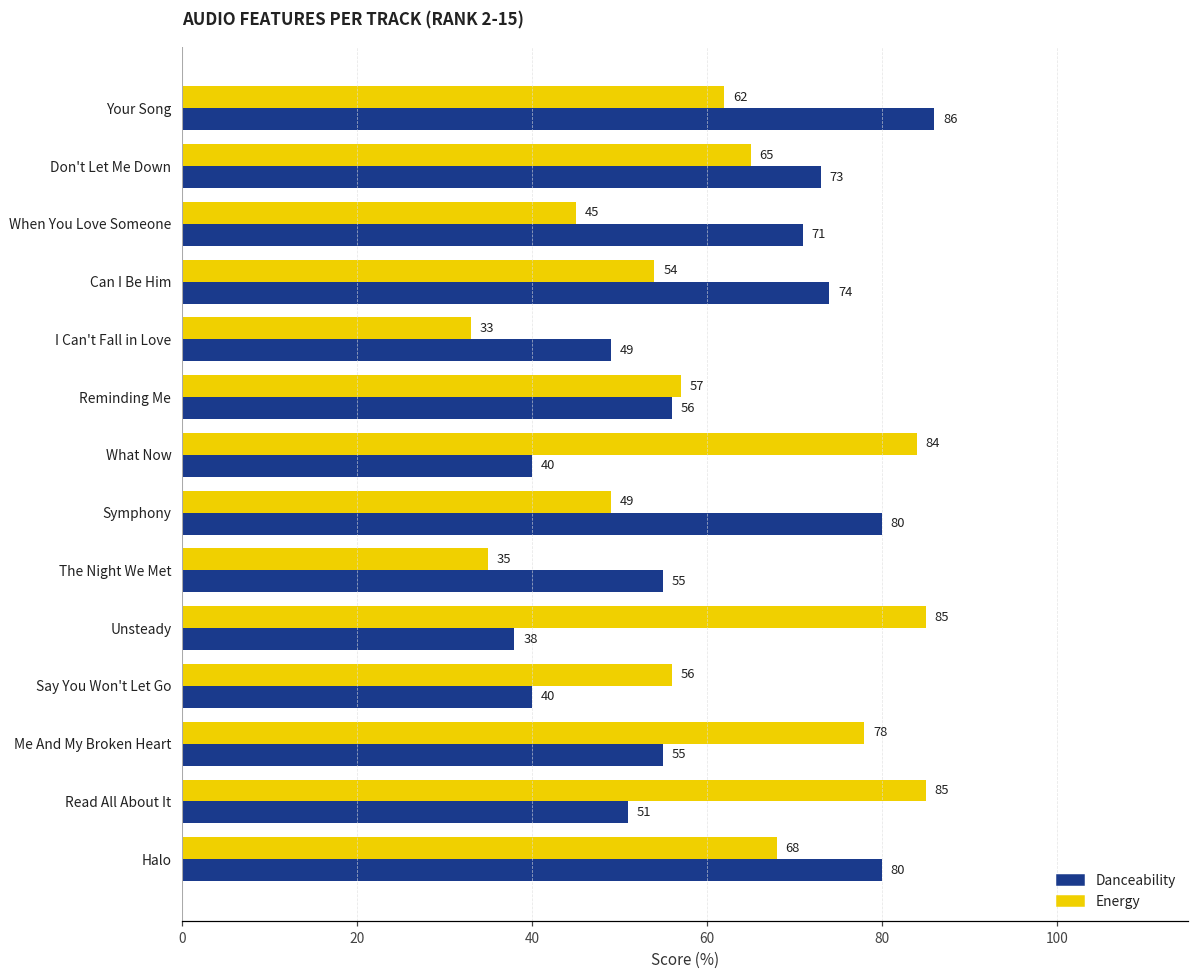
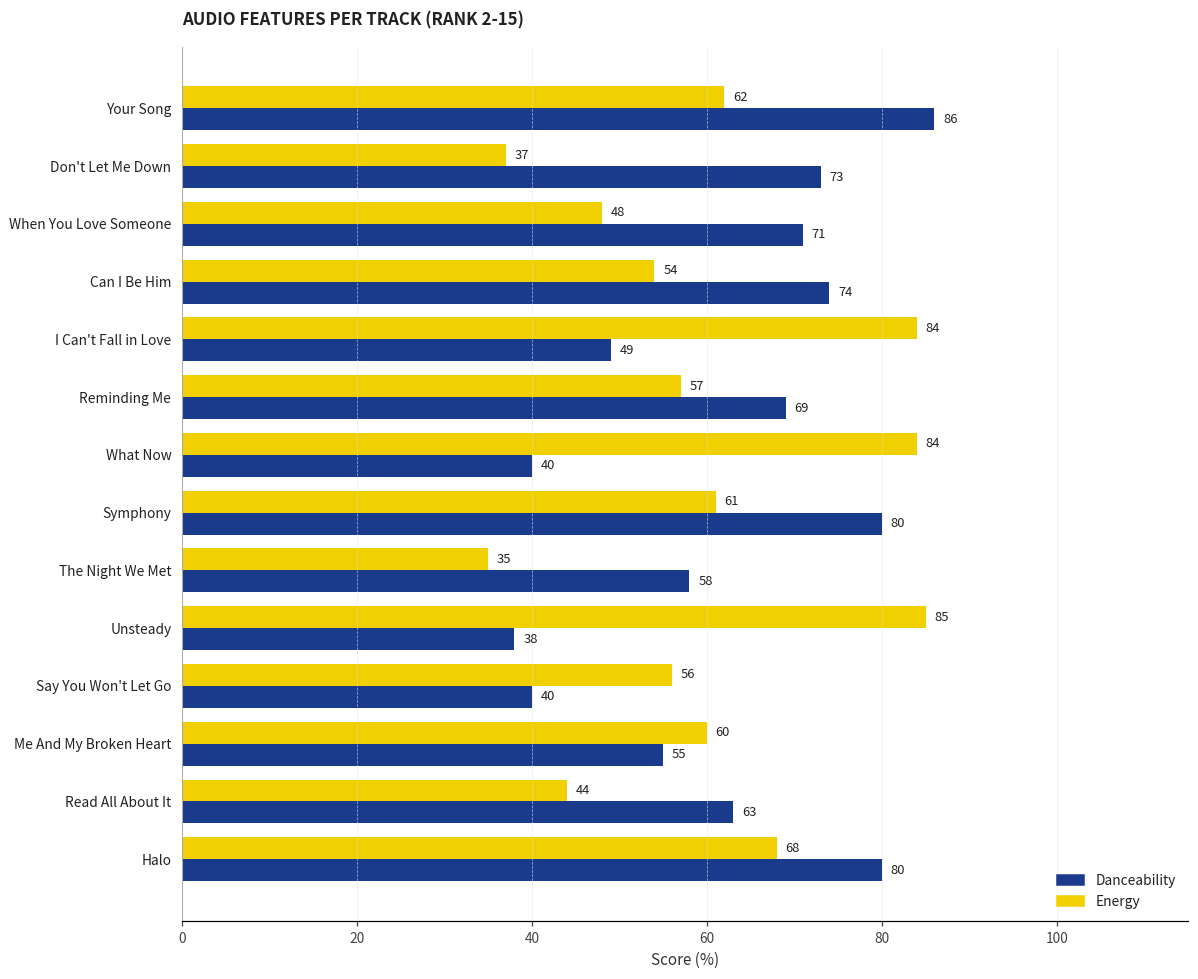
  {
    "Danceability": {
      "Your Song": 86,
      "Don't Let Me Down": 73,
      "When You Love Someone": 71,
      "Can I Be Him": 74,
      "I Can't Fall in Love": 49,
-     "Reminding Me": 56,
+     "Reminding Me": 69,
      "What Now": 40,
      "Symphony": 80,
-     "The Night We Met": 55,
+     "The Night We Met": 58,
      "Unsteady": 38,
      "Say You Won't Let Go": 40,
      "Me And My Broken Heart": 55,
-     "Read All About It": 51,
+     "Read All About It": 63,
      "Halo": 80
    },
    "Energy": {
      "Your Song": 62,
-     "Don't Let Me Down": 65,
-     "When You Love Someone": 45,
+     "Don't Let Me Down": 37,
+     "When You Love Someone": 48,
      "Can I Be Him": 54,
-     "I Can't Fall in Love": 33,
+     "I Can't Fall in Love": 84,
      "Reminding Me": 57,
      "What Now": 84,
-     "Symphony": 49,
+     "Symphony": 61,
      "The Night We Met": 35,
      "Unsteady": 85,
      "Say You Won't Let Go": 56,
-     "Me And My Broken Heart": 78,
-     "Read All About It": 85,
+     "Me And My Broken Heart": 60,
+     "Read All About It": 44,
      "Halo": 68
    }
  }
